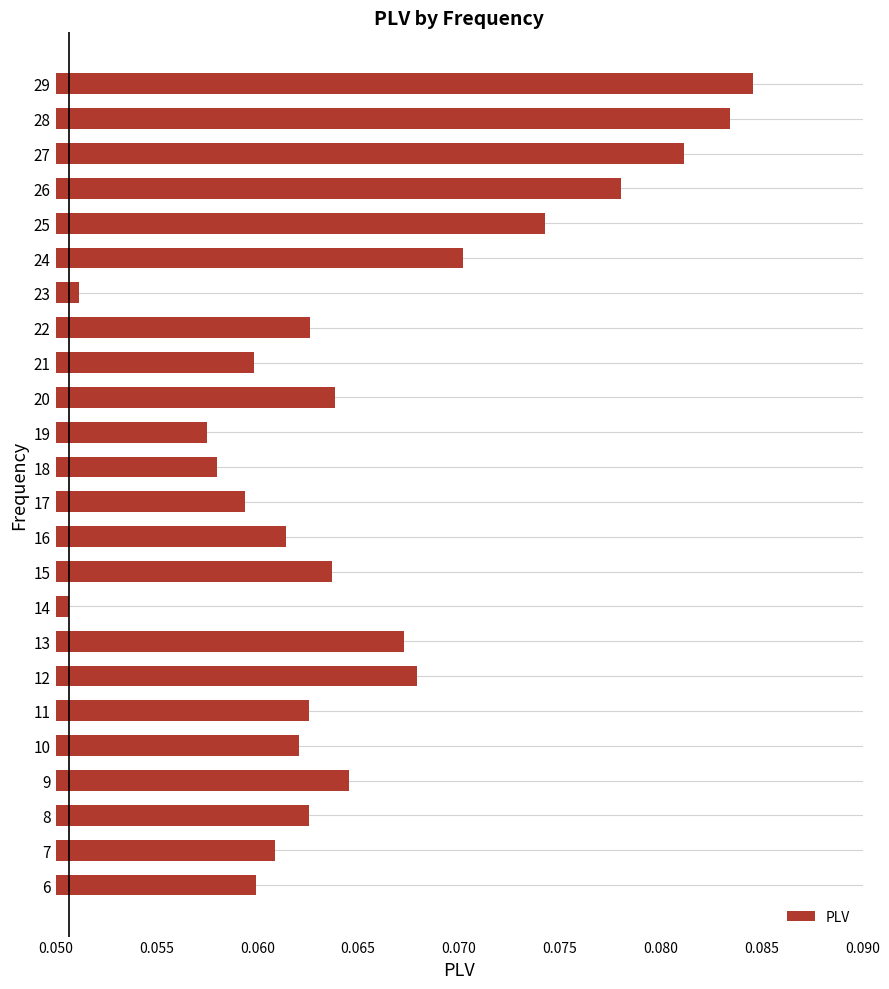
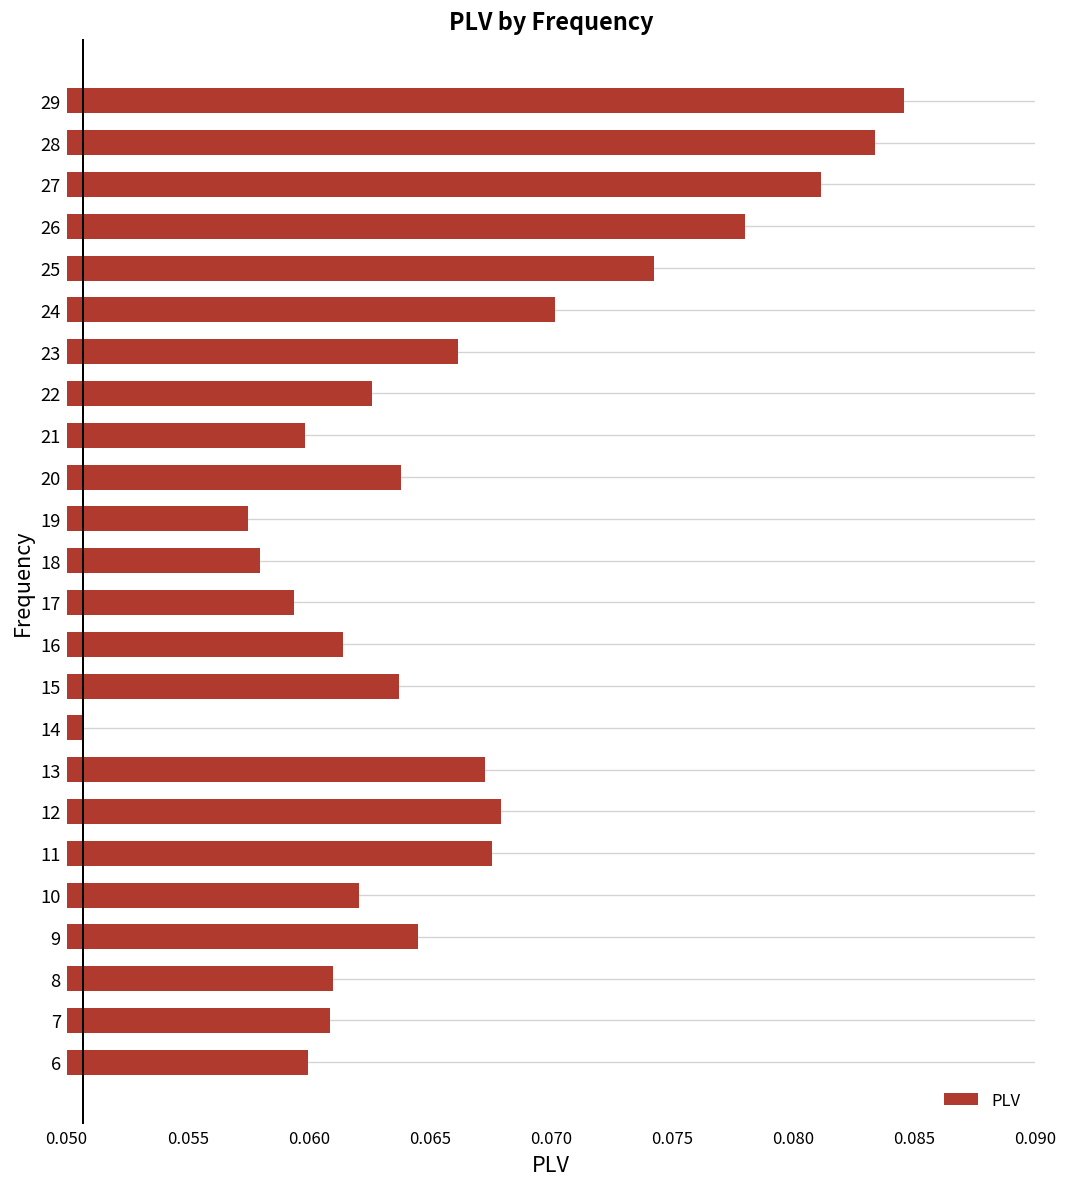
  {
    "29": 0.0846,
    "28": 0.0834,
    "27": 0.0812,
    "26": 0.0780,
    "25": 0.0743,
    "24": 0.0702,
-   "23": 0.0512,
+   "23": 0.0662,
    "22": 0.0626,
    "21": 0.0599,
    "20": 0.0638,
    "19": 0.0575,
    "18": 0.0580,
    "17": 0.0594,
    "16": 0.0614,
    "15": 0.0637,
    "14": 0.0507,
    "13": 0.0673,
    "12": 0.0679,
-   "11": 0.0626,
+   "11": 0.0676,
    "10": 0.0621,
    "9": 0.0645,
-   "8": 0.0626,
+   "8": 0.0610,
    "7": 0.0609,
    "6": 0.0600
  }
